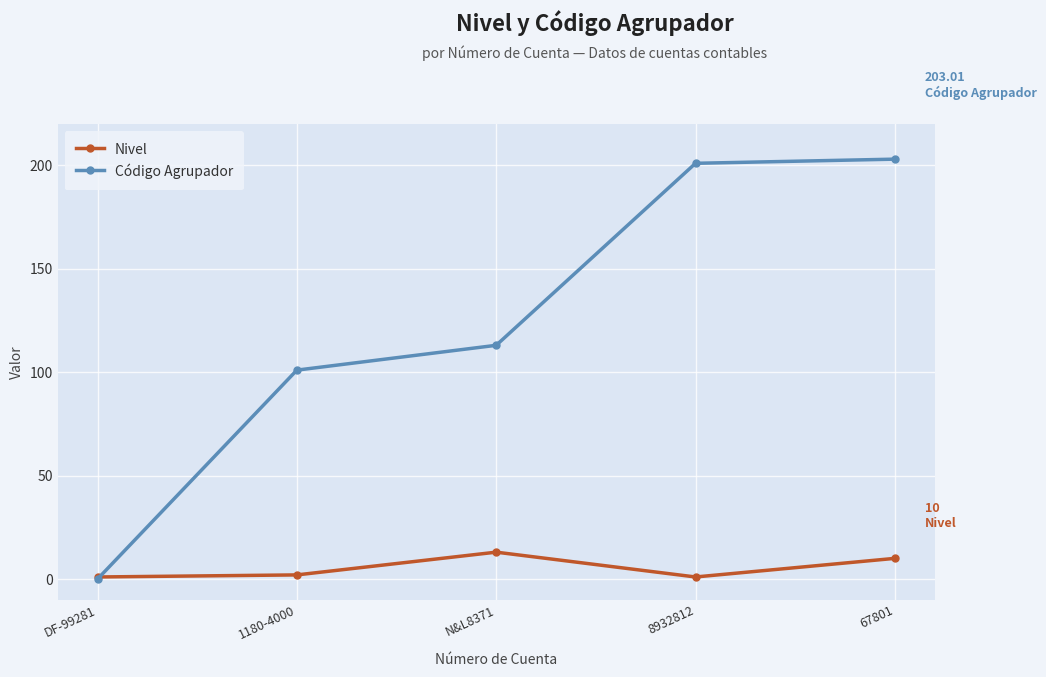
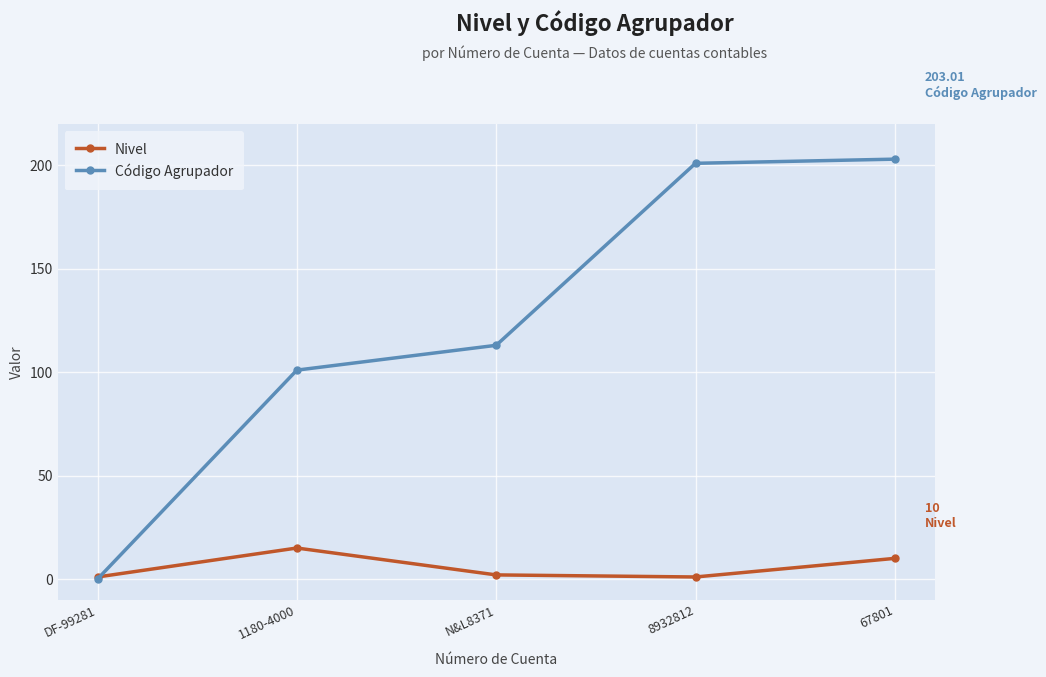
  {
    "Nivel": {
-     "1180-4000": 2,
-     "N&L8371": 13,
+     "1180-4000": 15,
+     "N&L8371": 2,
      "8932812": 1,
      "67801": 10
    },
    "Código Agrupador": {
      "1180-4000": 101,
      "N&L8371": 113,
      "8932812": 201,
      "67801": 203
    }
  }
